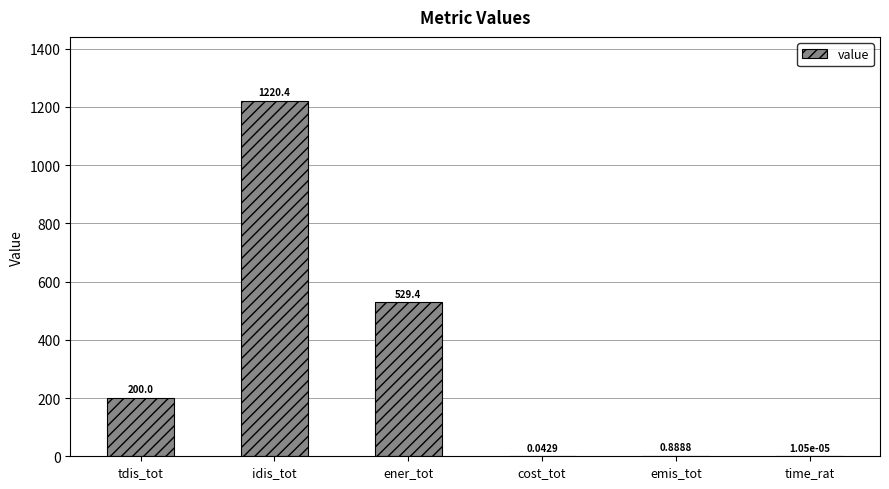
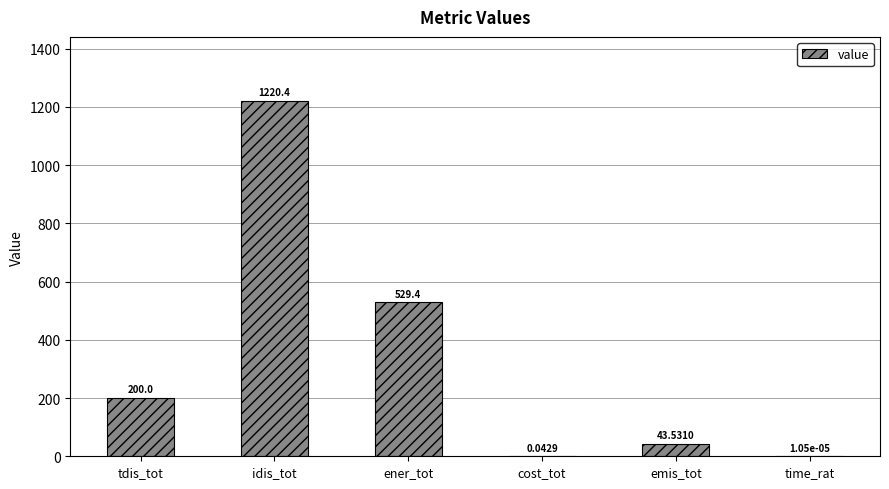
  {
    "tdis_tot": "200.0",
    "idis_tot": "1220.4",
    "ener_tot": "529.4",
    "cost_tot": "0.0429",
-   "emis_tot": "0.8888",
+   "emis_tot": "43.5310",
    "time_rat": "1.05e-05"
  }
